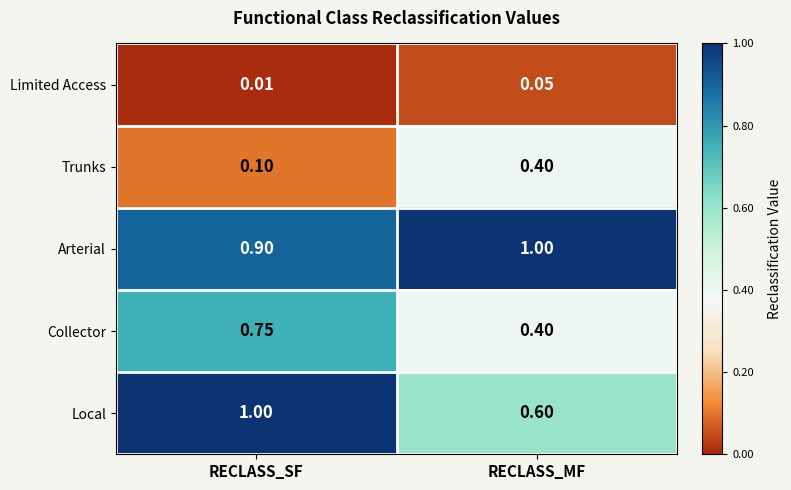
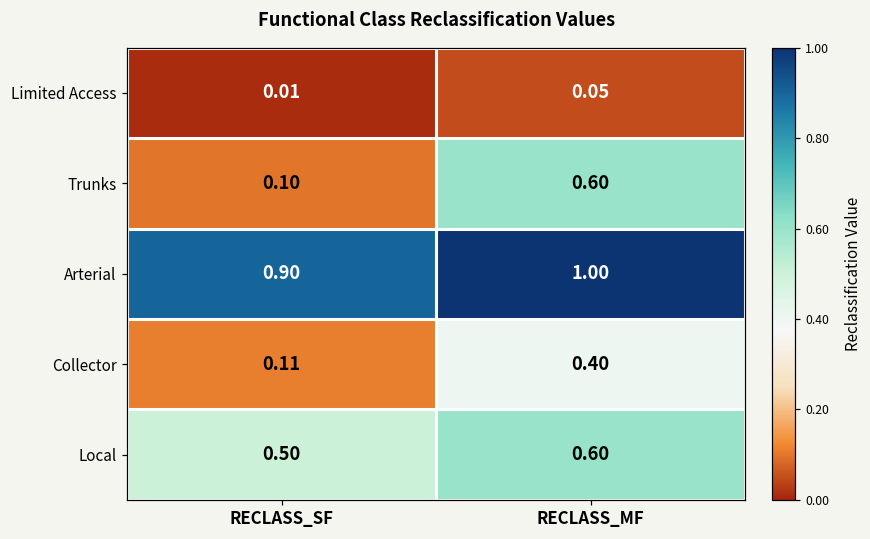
  {
    "Limited Access": {
      "RECLASS_SF": 0.01,
      "RECLASS_MF": 0.05
    },
    "Trunks": {
      "RECLASS_SF": 0.10,
-     "RECLASS_MF": 0.40
+     "RECLASS_MF": 0.60
    },
    "Arterial": {
      "RECLASS_SF": 0.90,
      "RECLASS_MF": 1.00
    },
    "Collector": {
-     "RECLASS_SF": 0.75,
+     "RECLASS_SF": 0.11,
      "RECLASS_MF": 0.40
    },
    "Local": {
-     "RECLASS_SF": 1.00,
+     "RECLASS_SF": 0.50,
      "RECLASS_MF": 0.60
    }
  }
